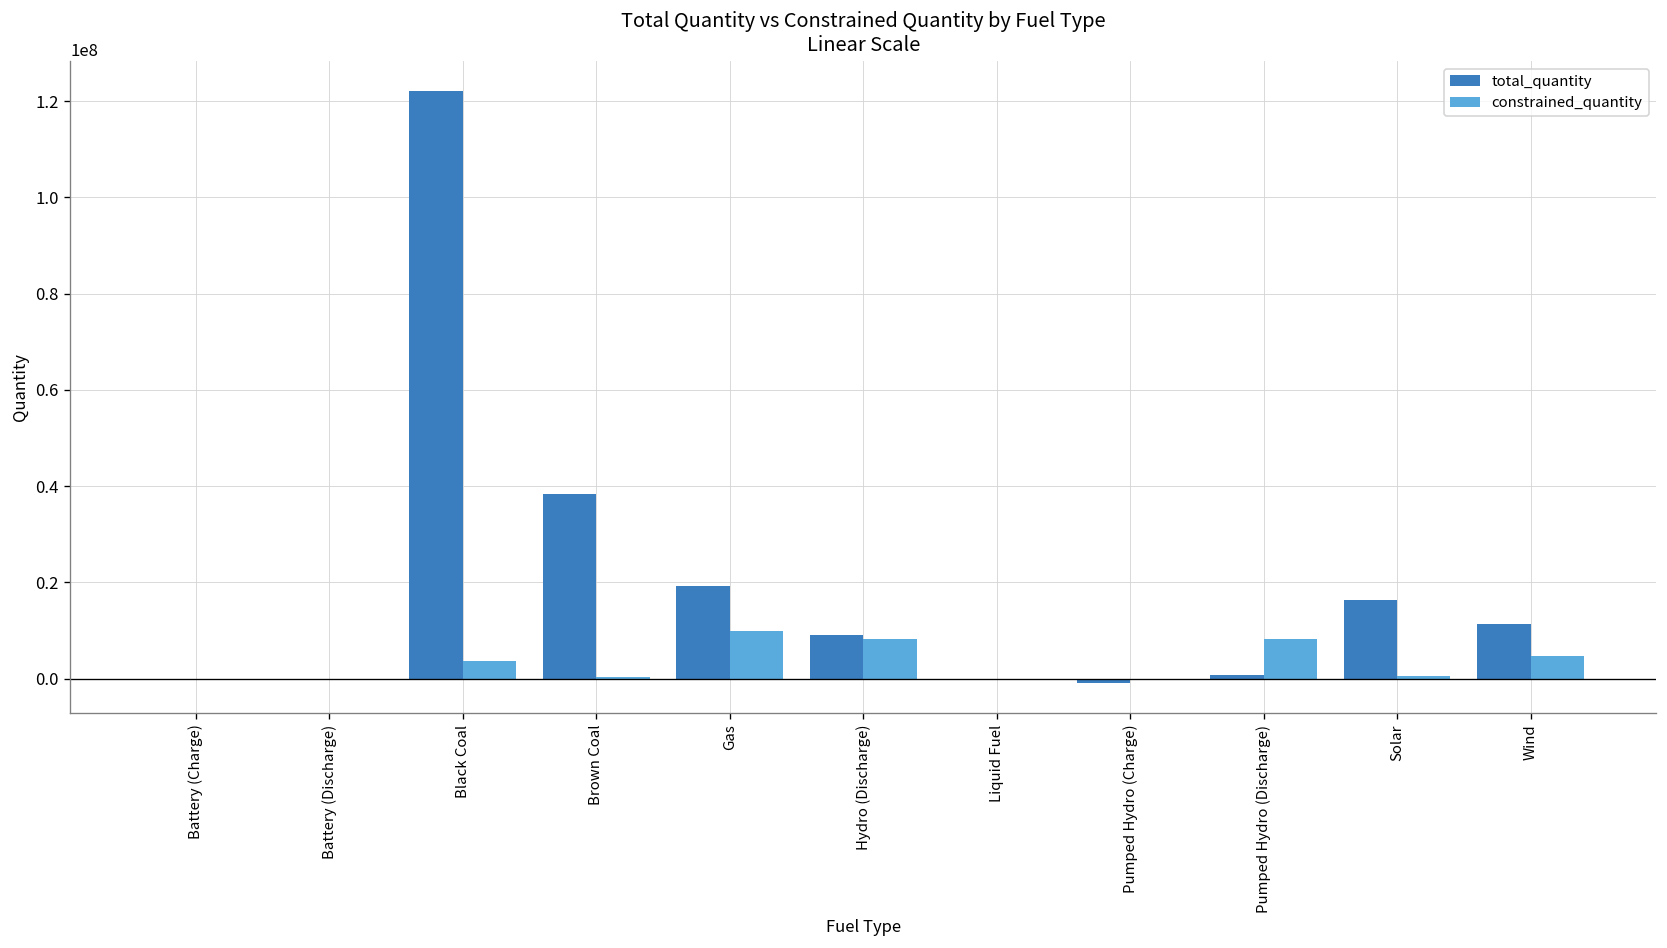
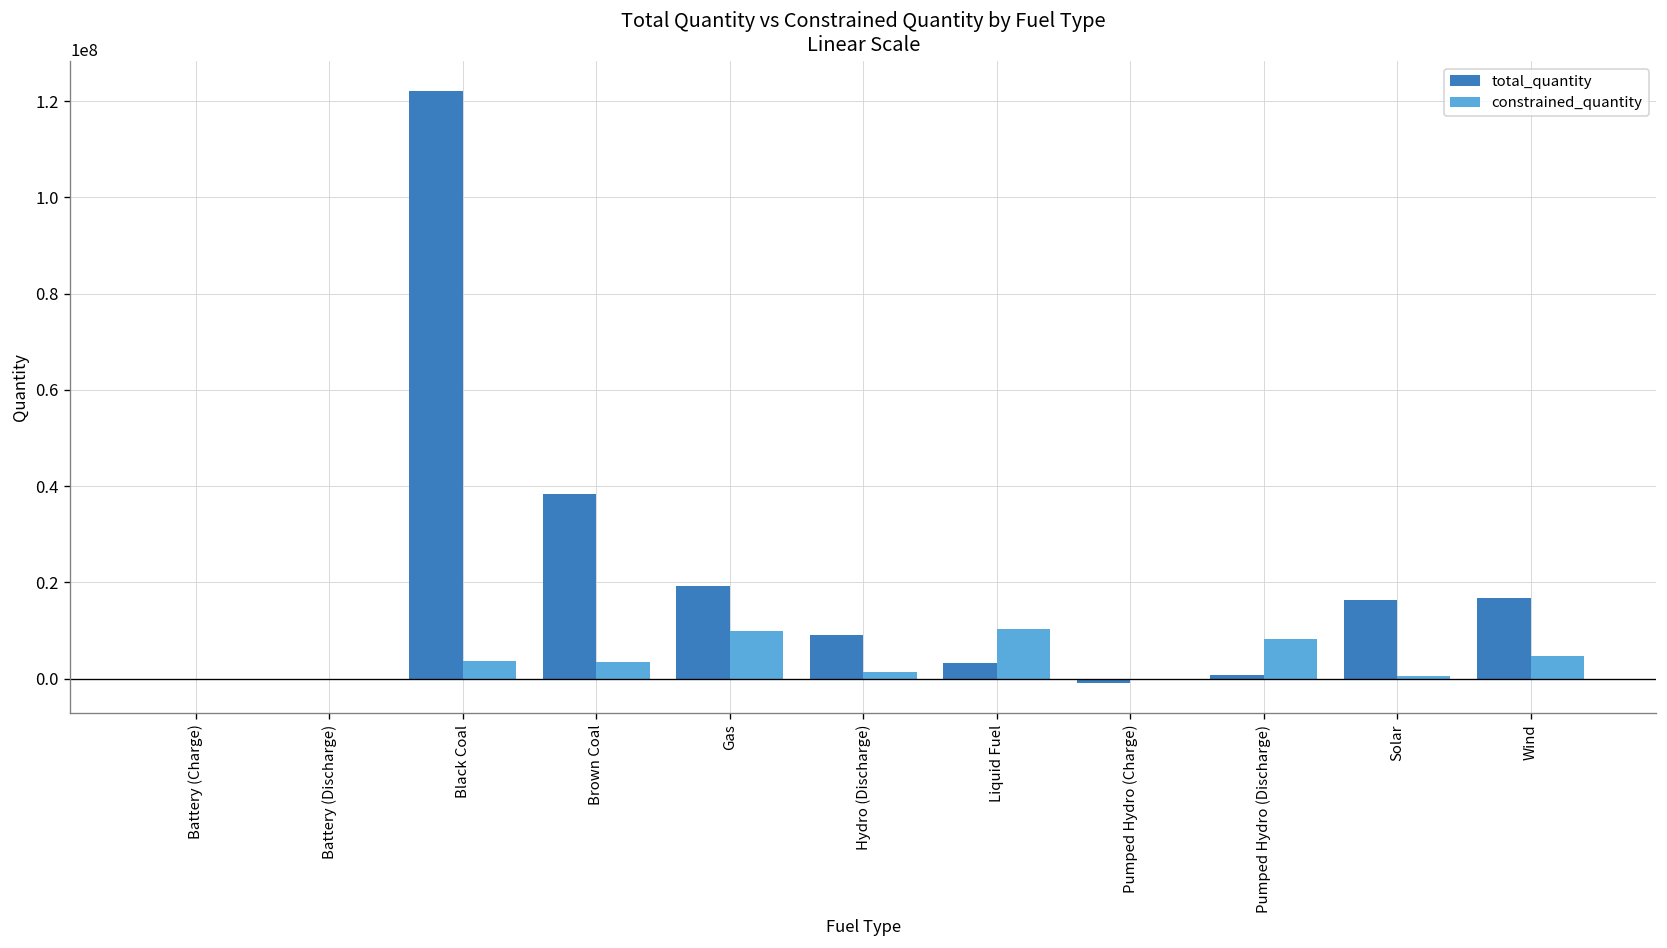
  {
    "total_quantity": {
      "Black Coal": 122000000,
      "Brown Coal": 38000000,
      "Gas": 19000000,
      "Hydro (Discharge)": 9000000,
-     "Liquid Fuel": 0,
+     "Liquid Fuel": 3000000,
      "Pumped Hydro (Charge)": -1000000,
      "Pumped Hydro (Discharge)": 1000000,
      "Solar": 16000000,
-     "Wind": 11000000
+     "Wind": 17000000
    },
    "constrained_quantity": {
      "Black Coal": 4000000,
-     "Brown Coal": 0,
+     "Brown Coal": 4000000,
      "Gas": 10000000,
-     "Hydro (Discharge)": 8000000,
-     "Liquid Fuel": 0,
+     "Hydro (Discharge)": 1000000,
+     "Liquid Fuel": 10000000,
      "Pumped Hydro (Discharge)": 8000000,
      "Solar": 1000000,
      "Wind": 5000000
    }
  }
